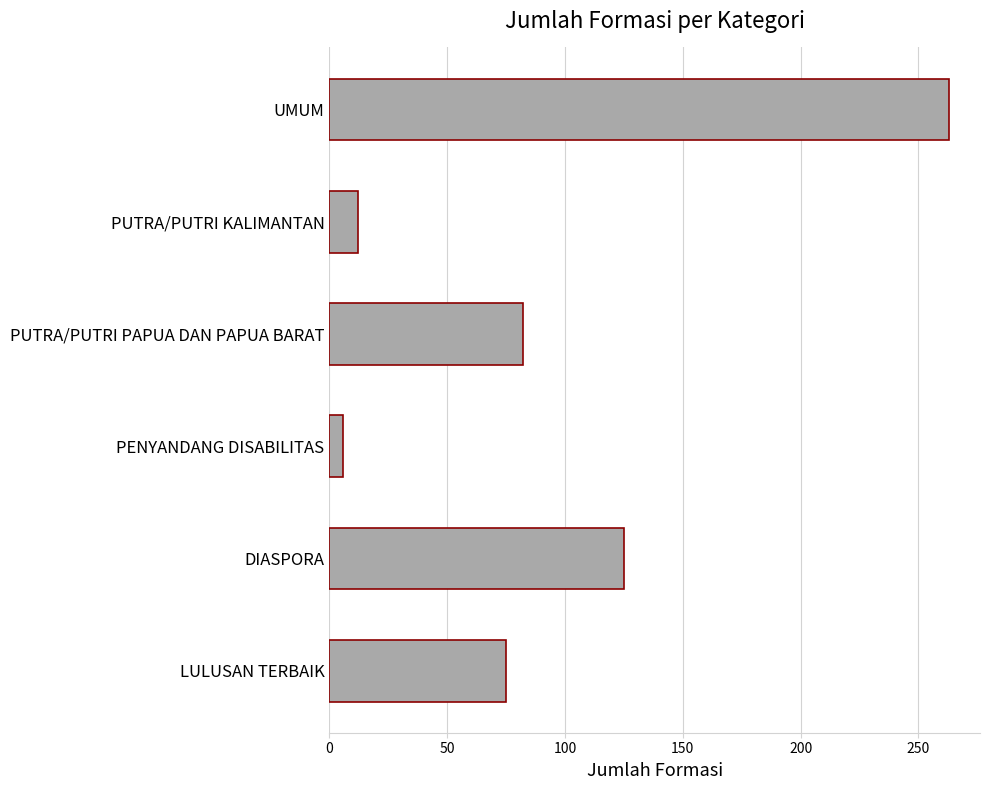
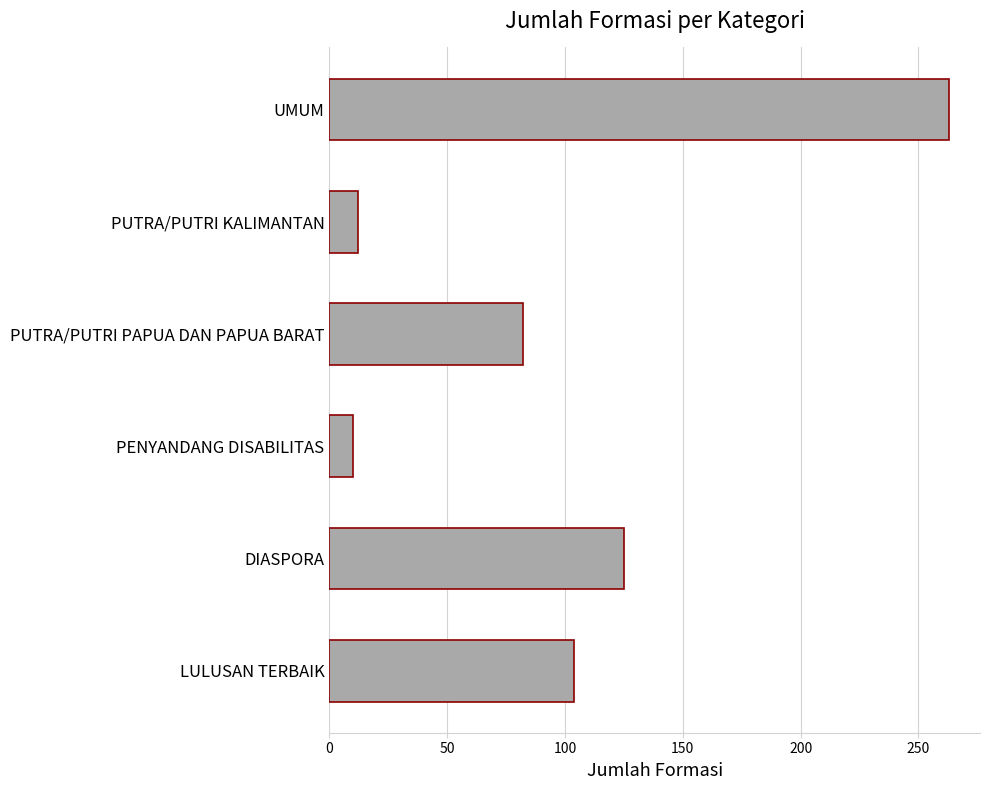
  {
    "UMUM": 263,
    "PUTRA/PUTRI KALIMANTAN": 12,
    "PUTRA/PUTRI PAPUA DAN PAPUA BARAT": 82,
-   "PENYANDANG DISABILITAS": 6,
+   "PENYANDANG DISABILITAS": 10,
    "DIASPORA": 125,
-   "LULUSAN TERBAIK": 75
+   "LULUSAN TERBAIK": 104
  }
